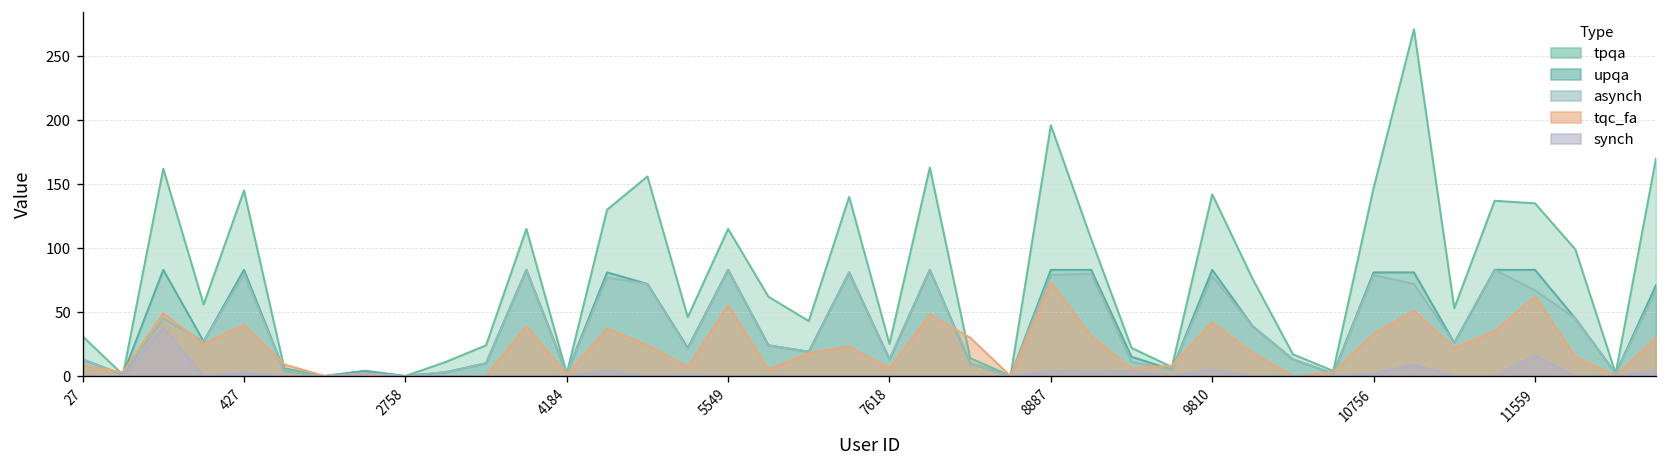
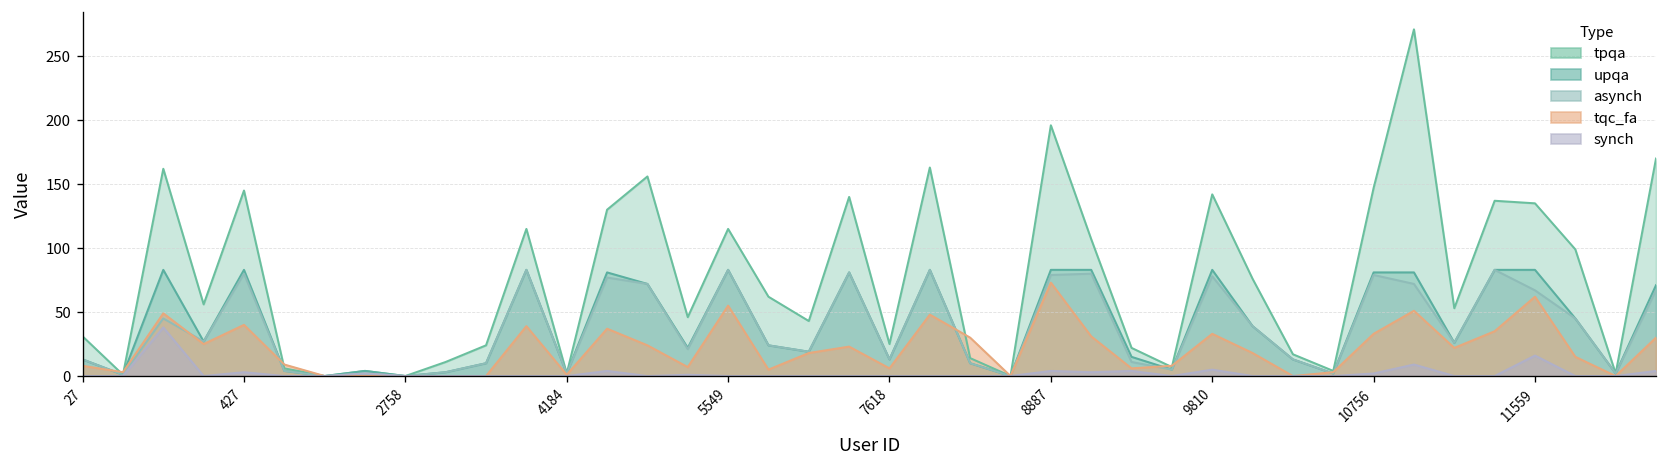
  {
    "tqc_fa": {
      "427": 40,
      "5549": 55,
      "7618": 6,
      "8887": 73,
-     "9810": 42,
+     "9810": 33,
      "10756": 33,
      "11559": 62
    }
  }
